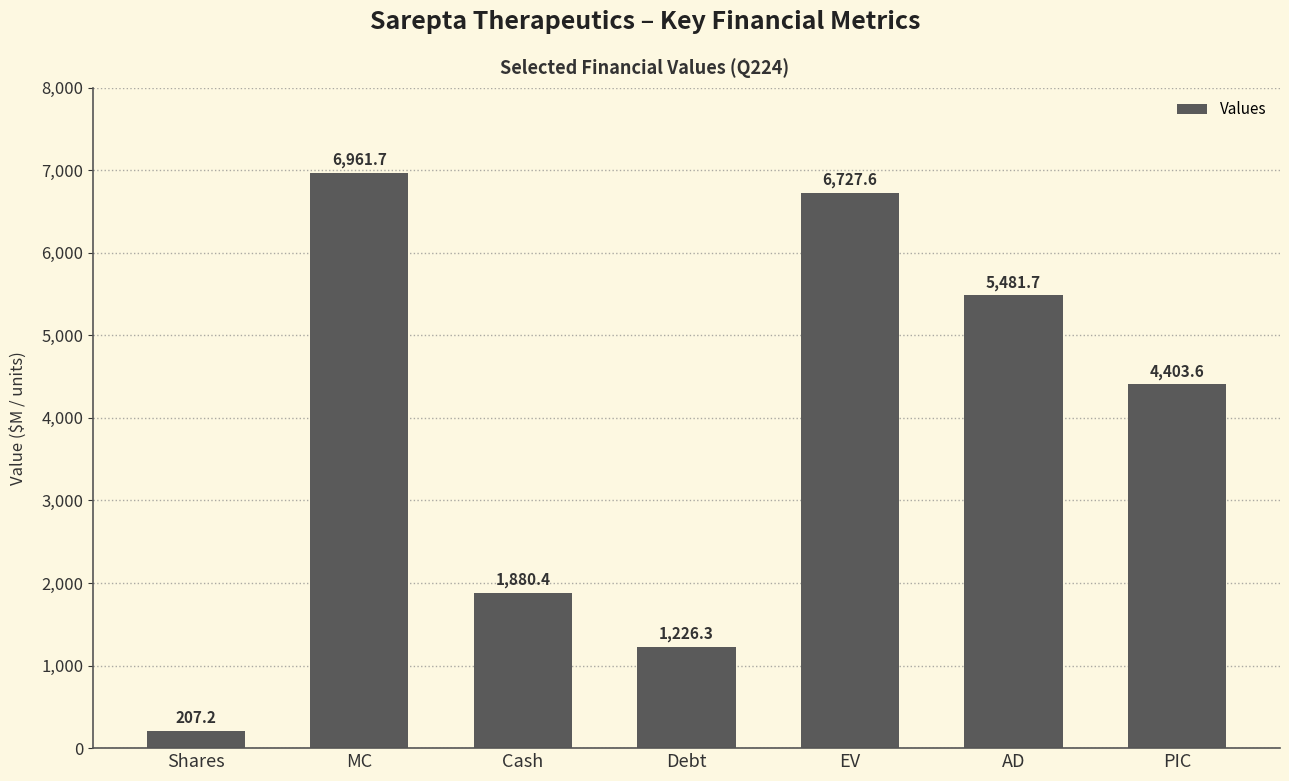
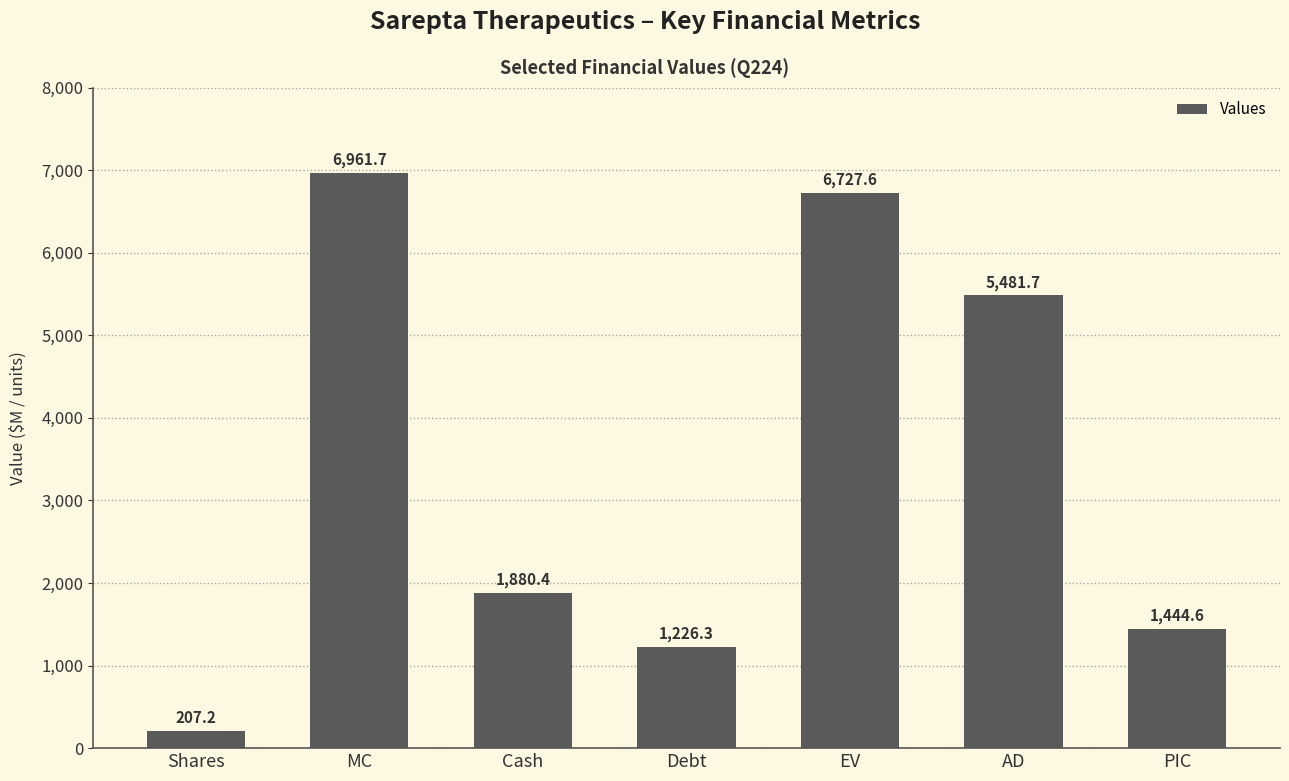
  {
    "Shares": "207.2",
    "MC": "6,961.7",
    "Cash": "1,880.4",
    "Debt": "1,226.3",
    "EV": "6,727.6",
    "AD": "5,481.7",
-   "PIC": "4,403.6"
+   "PIC": "1,444.6"
  }
